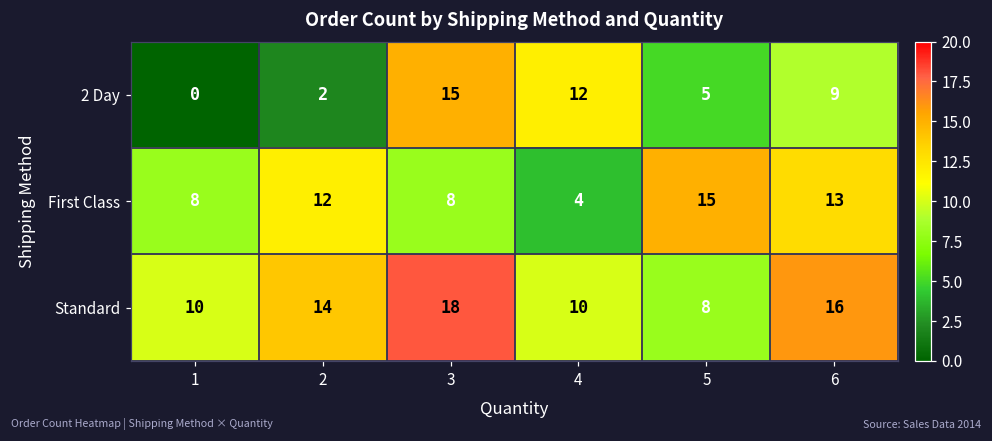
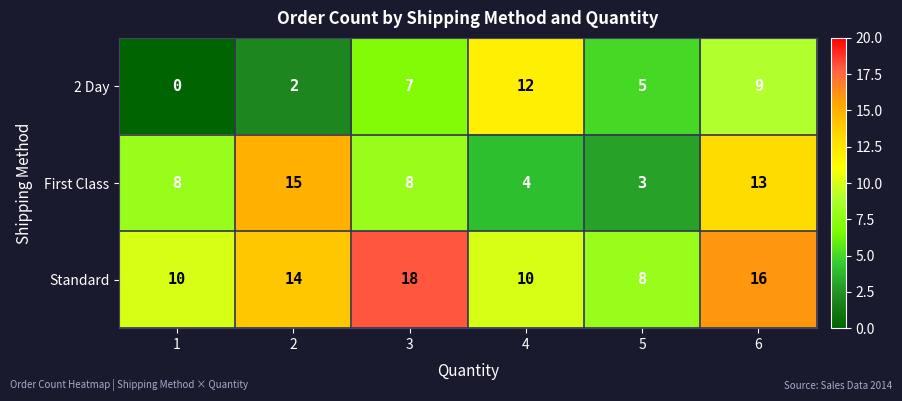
  {
    "2 Day": {
      "1": 0,
      "2": 2,
-     "3": 15,
+     "3": 7,
      "4": 12,
      "5": 5,
      "6": 9
    },
    "First Class": {
      "1": 8,
-     "2": 12,
+     "2": 15,
      "3": 8,
      "4": 4,
-     "5": 15,
+     "5": 3,
      "6": 13
    },
    "Standard": {
      "1": 10,
      "2": 14,
      "3": 18,
      "4": 10,
      "5": 8,
      "6": 16
    }
  }
